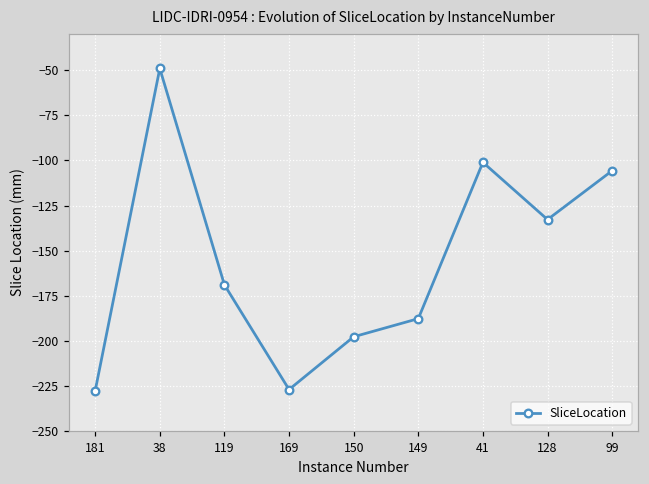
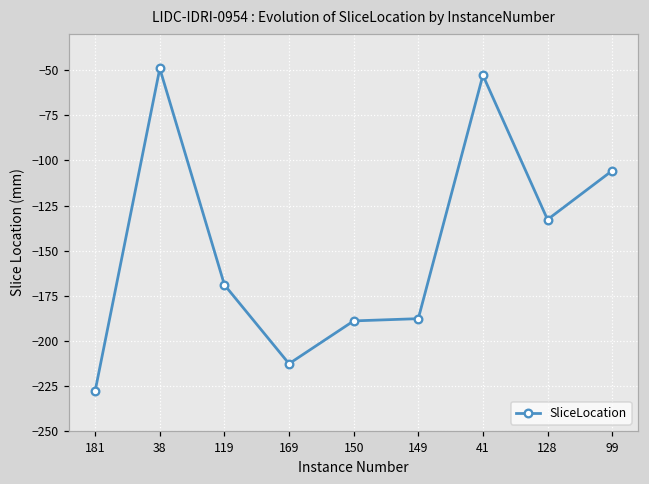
  {
    "181": -228,
    "38": -49,
    "119": -169,
-   "169": -227,
-   "150": -198,
+   "169": -213,
+   "150": -189,
    "149": -188,
-   "41": -101,
+   "41": -53,
    "128": -133,
    "99": -106
  }
